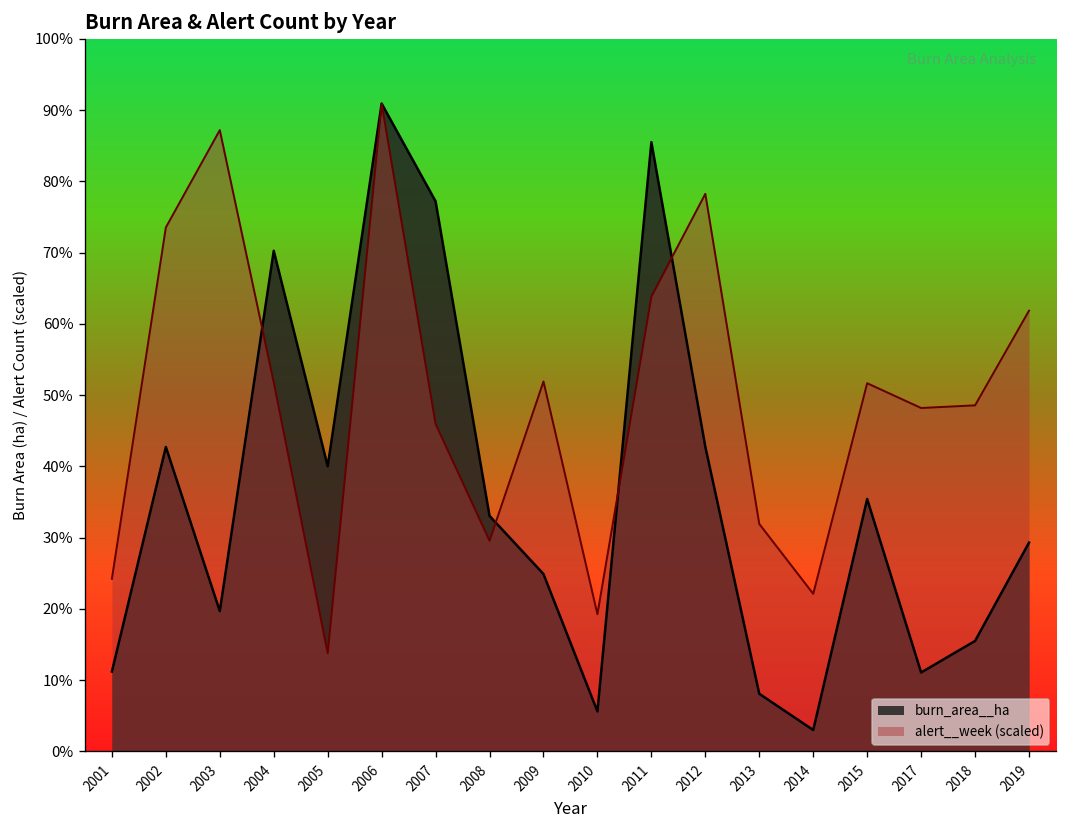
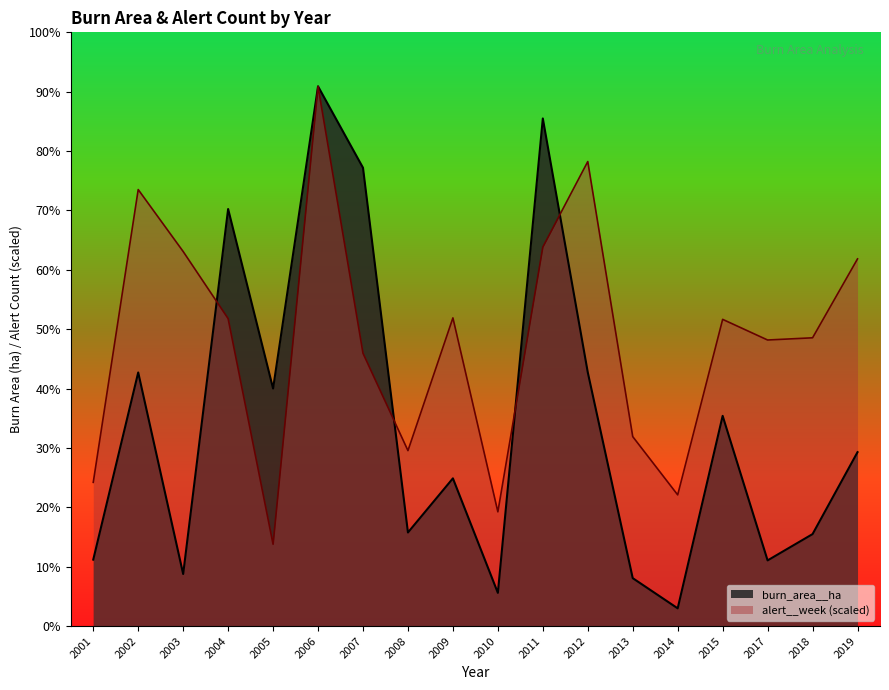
  {
    "burn_area__ha": {
      "2001": "11%",
      "2002": "43%",
-     "2003": "20%",
+     "2003": "9%",
      "2004": "70%",
      "2005": "40%",
      "2007": "77%",
-     "2008": "33%",
+     "2008": "16%",
      "2009": "25%",
      "2010": "6%",
      "2011": "85%",
      "2012": "43%",
      "2013": "8%",
      "2014": "3%",
      "2015": "35%",
      "2017": "11%",
      "2018": "16%",
      "2019": "29%"
    },
    "alert__week (scaled)": {
      "2001": "24%",
      "2002": "74%",
-     "2003": "87%",
+     "2003": "63%",
      "2004": "52%",
      "2005": "14%",
      "2007": "46%",
      "2008": "30%",
      "2009": "52%",
      "2010": "19%",
      "2011": "64%",
      "2012": "78%",
      "2013": "32%",
      "2014": "22%",
      "2015": "52%",
      "2017": "48%",
      "2018": "49%",
      "2019": "62%"
    }
  }
